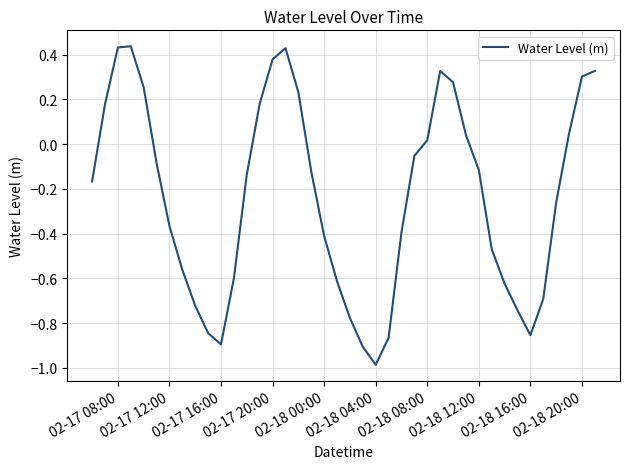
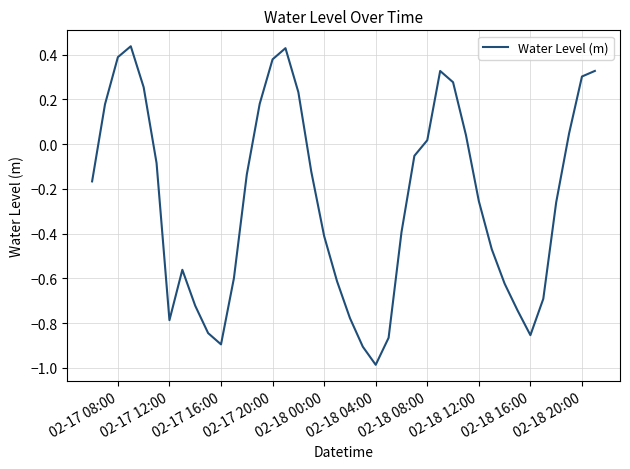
  {
-   "02-17 08:00": 0.43,
-   "02-17 12:00": -0.37,
+   "02-17 08:00": 0.39,
+   "02-17 12:00": -0.79,
    "02-17 16:00": -0.90,
    "02-17 20:00": 0.38,
    "02-18 00:00": -0.41,
    "02-18 04:00": -0.99,
    "02-18 08:00": 0.02,
-   "02-18 12:00": -0.12,
+   "02-18 12:00": -0.25,
    "02-18 16:00": -0.85,
    "02-18 20:00": 0.30
  }
